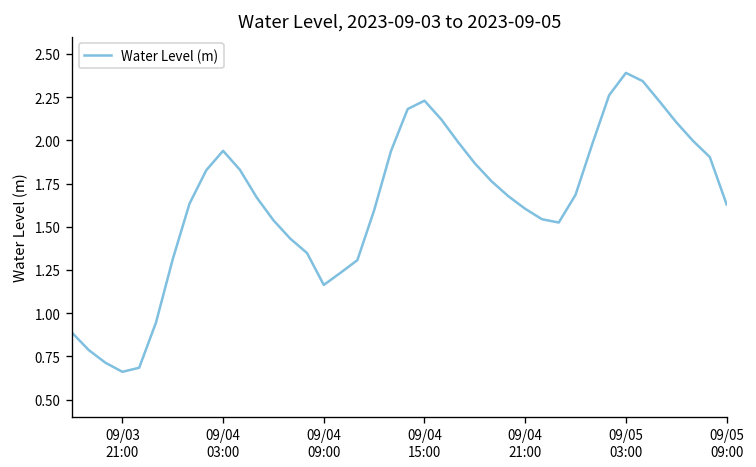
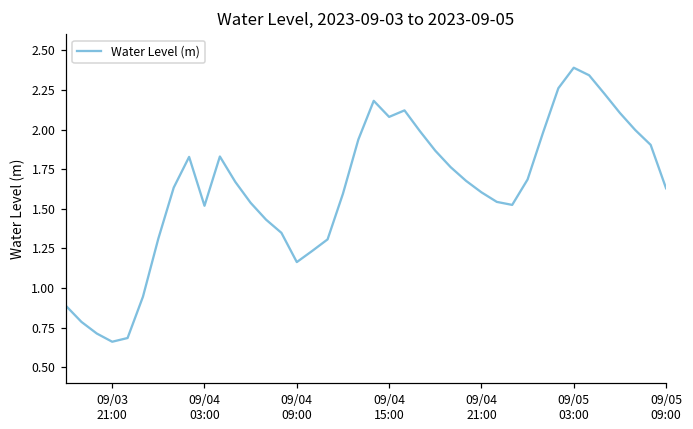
  {
    "09/03 21:00": 0.66,
-   "09/04 03:00": 1.94,
+   "09/04 03:00": 1.52,
    "09/04 09:00": 1.16,
-   "09/04 15:00": 2.23,
+   "09/04 15:00": 2.08,
    "09/04 21:00": 1.60,
    "09/05 03:00": 2.39,
    "09/05 09:00": 1.63
  }
